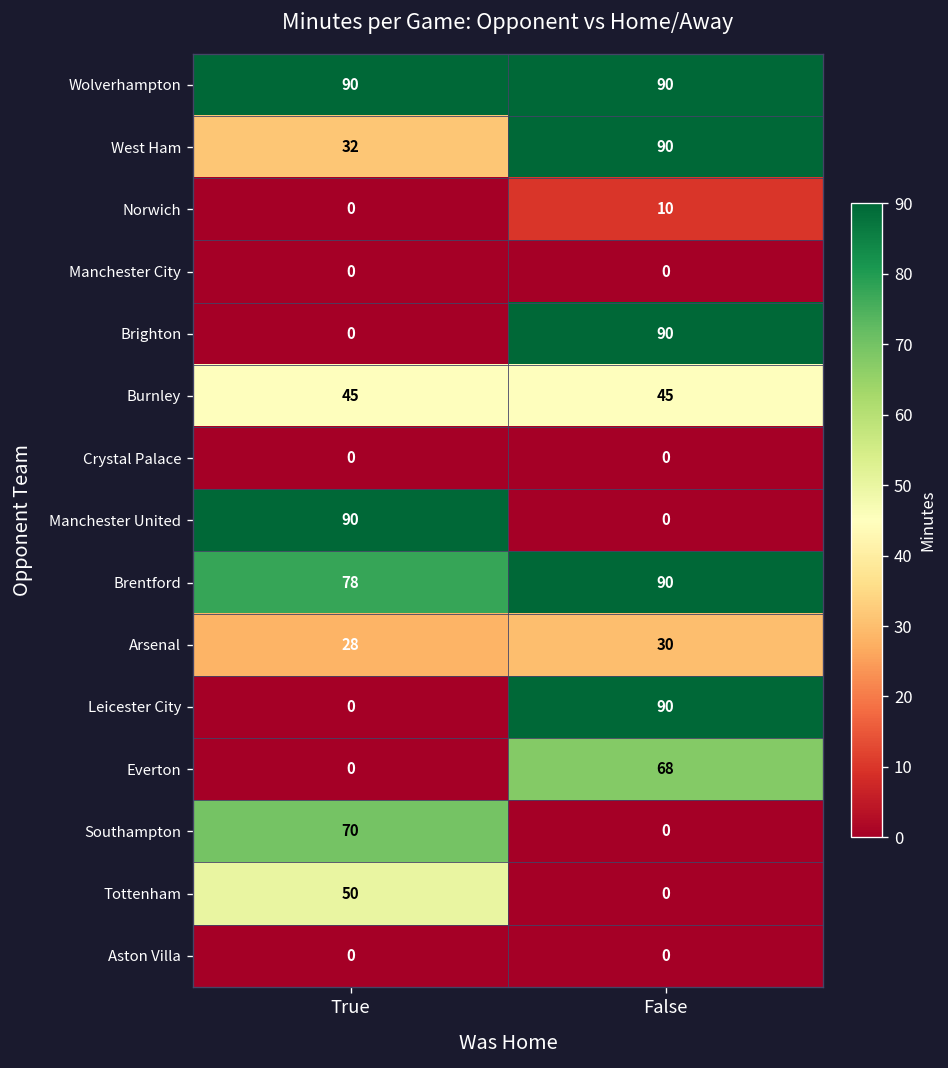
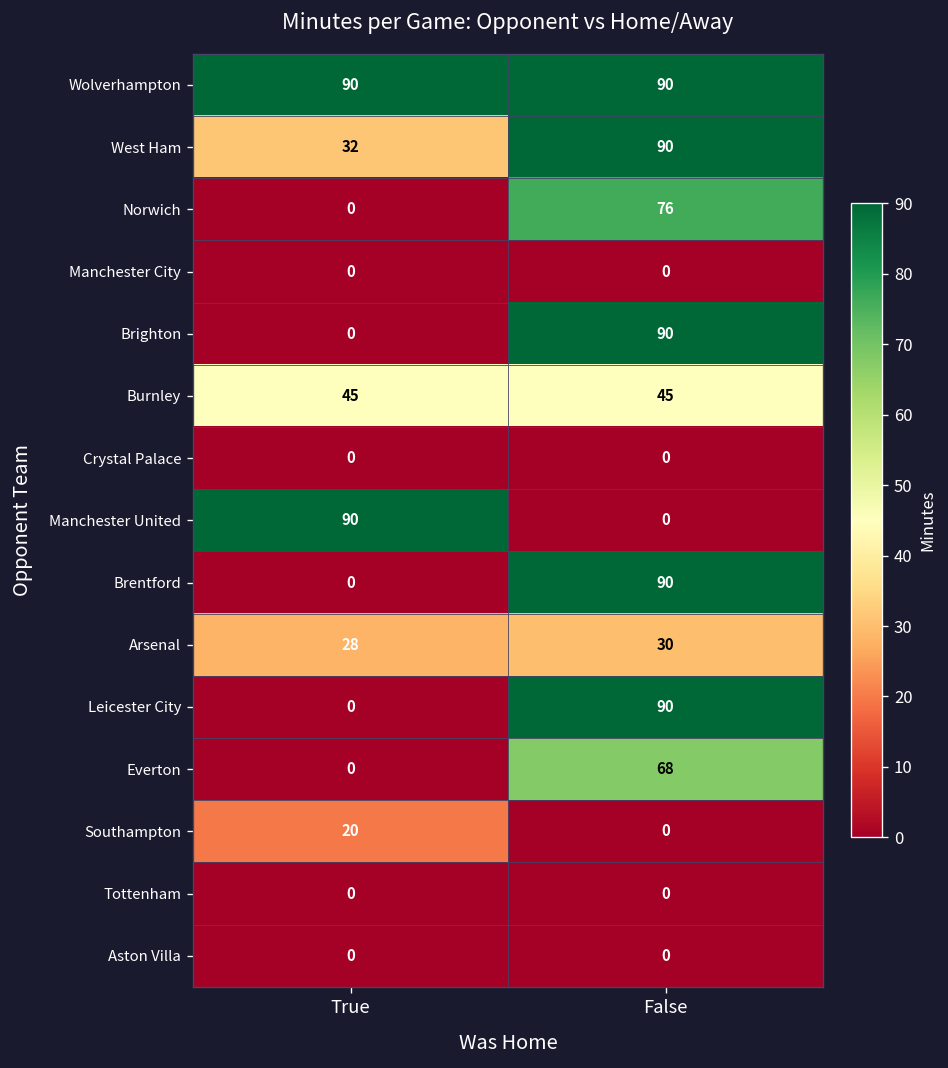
  {
    "Wolverhampton": {
      "True": 90,
      "False": 90
    },
    "West Ham": {
      "True": 32,
      "False": 90
    },
    "Norwich": {
      "True": 0,
-     "False": 10
+     "False": 76
    },
    "Manchester City": {
      "True": 0,
      "False": 0
    },
    "Brighton": {
      "True": 0,
      "False": 90
    },
    "Burnley": {
      "True": 45,
      "False": 45
    },
    "Crystal Palace": {
      "True": 0,
      "False": 0
    },
    "Manchester United": {
      "True": 90,
      "False": 0
    },
    "Brentford": {
-     "True": 78,
+     "True": 0,
      "False": 90
    },
    "Arsenal": {
      "True": 28,
      "False": 30
    },
    "Leicester City": {
      "True": 0,
      "False": 90
    },
    "Everton": {
      "True": 0,
      "False": 68
    },
    "Southampton": {
-     "True": 70,
+     "True": 20,
      "False": 0
    },
    "Tottenham": {
-     "True": 50,
+     "True": 0,
      "False": 0
    },
    "Aston Villa": {
      "True": 0,
      "False": 0
    }
  }
